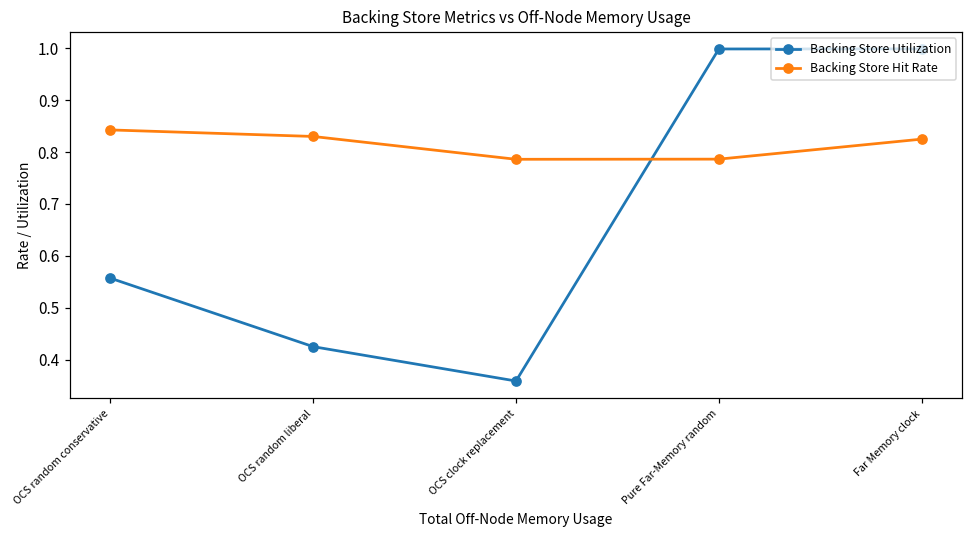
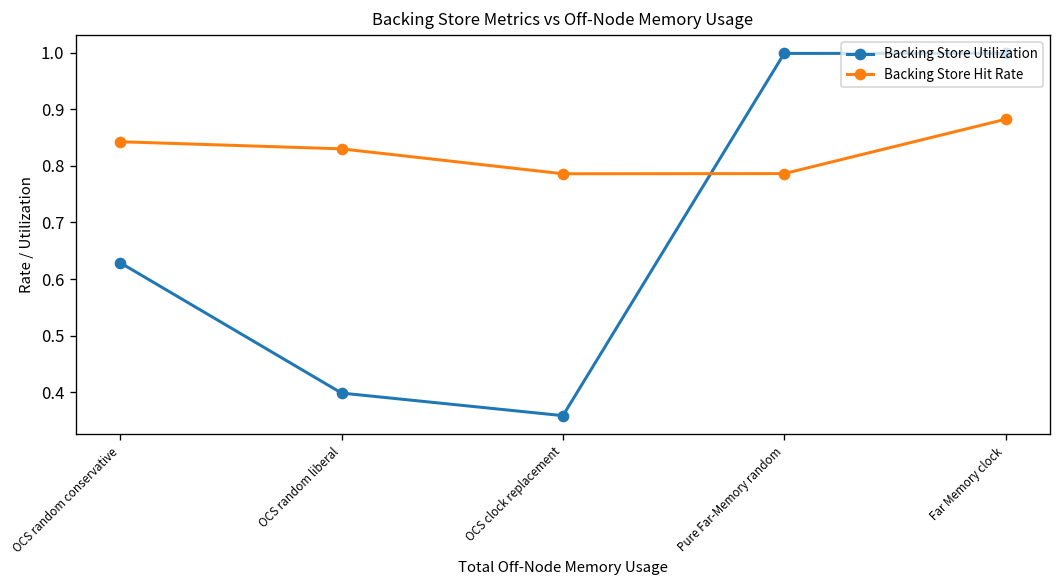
  {
    "Backing Store Utilization": {
-     "OCS random conservative": 0.56,
-     "OCS random liberal": 0.42,
+     "OCS random conservative": 0.63,
+     "OCS random liberal": 0.40,
      "OCS clock replacement": 0.36,
      "Pure Far-Memory random": 1.00
    },
    "Backing Store Hit Rate": {
      "OCS random conservative": 0.84,
      "OCS random liberal": 0.83,
      "OCS clock replacement": 0.79,
      "Pure Far-Memory random": 0.79,
-     "Far Memory clock": 0.82
+     "Far Memory clock": 0.88
    }
  }
